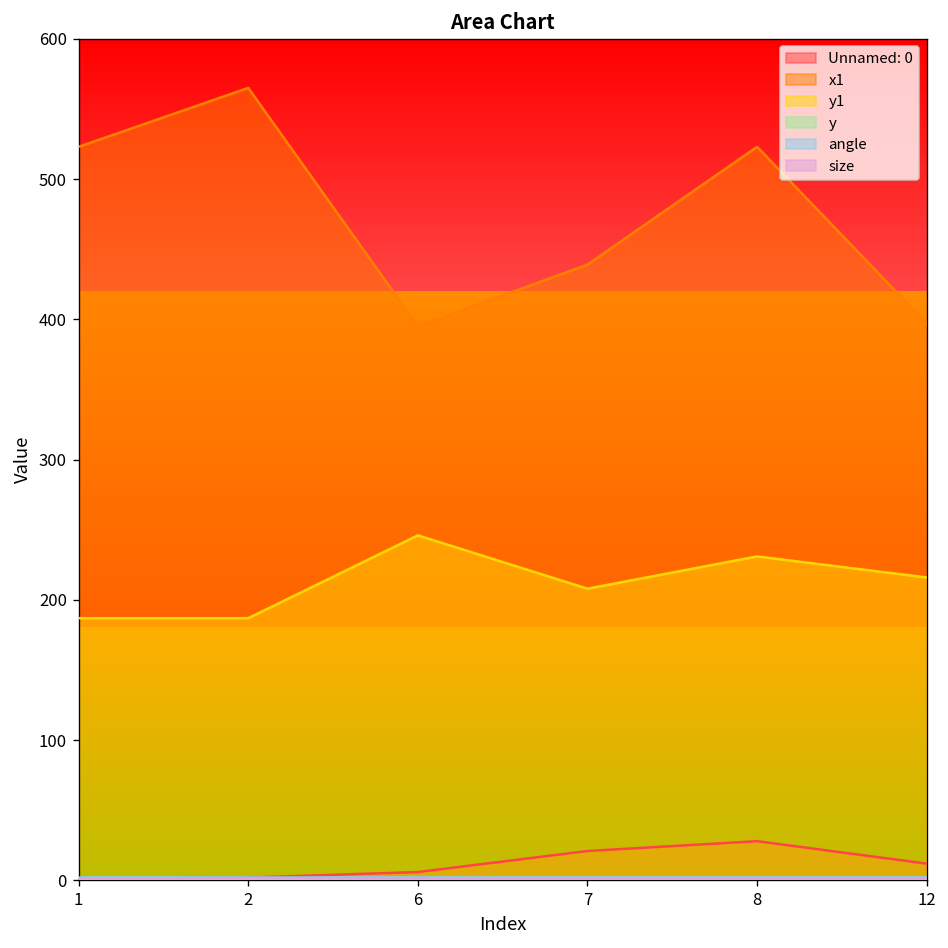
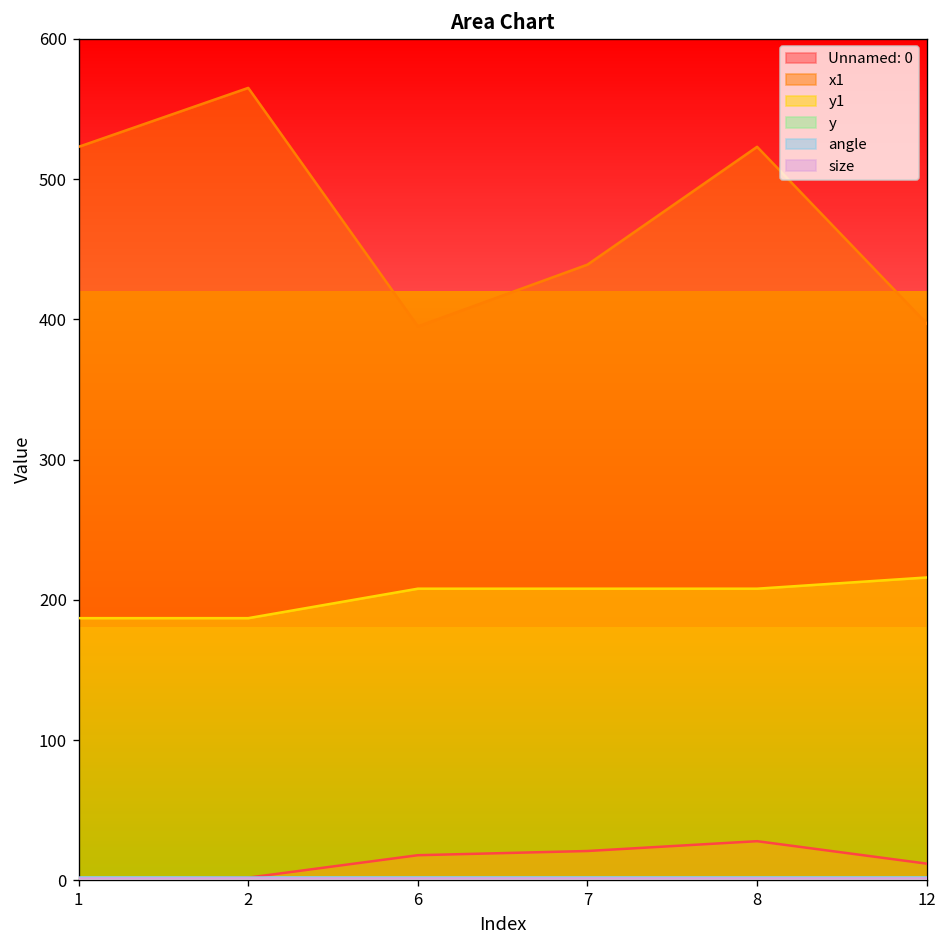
  {
    "Unnamed: 0": {
-     "6": 6,
+     "6": 18,
      "7": 21,
      "8": 28,
      "12": 12
    },
    "x1": {
      "1": 523,
      "2": 565,
      "6": 395,
      "7": 439,
      "8": 523,
      "12": 397
    },
    "y1": {
      "1": 187,
      "2": 187,
-     "6": 246,
+     "6": 208,
      "7": 208,
-     "8": 231,
+     "8": 208,
      "12": 216
    }
  }
